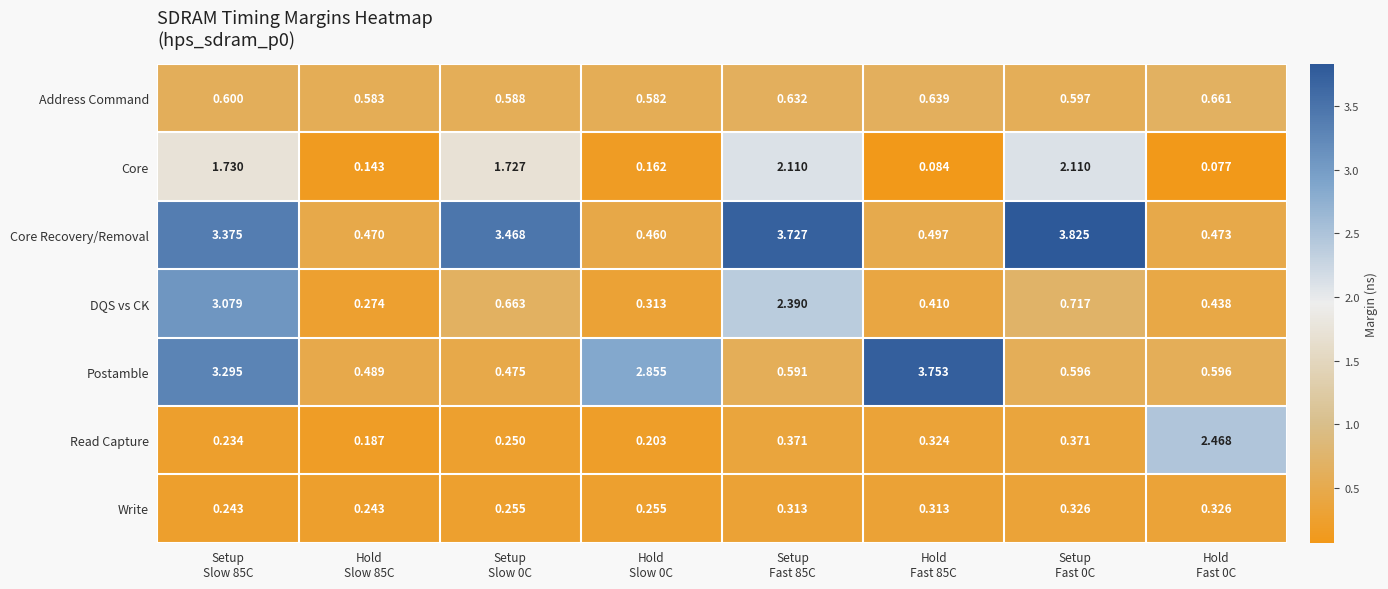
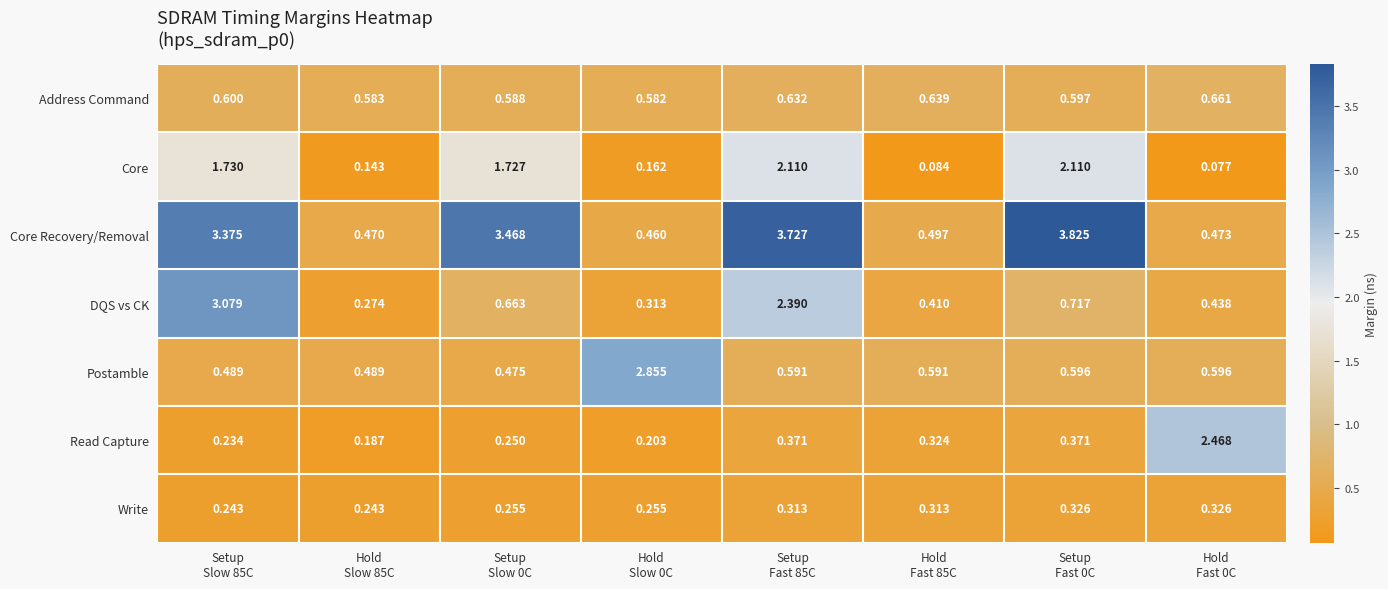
  {
    "Address Command": {
      "Setup Slow 85C": 0.600,
      "Hold Slow 85C": 0.583,
      "Setup Slow 0C": 0.588,
      "Hold Slow 0C": 0.582,
      "Setup Fast 85C": 0.632,
      "Hold Fast 85C": 0.639,
      "Setup Fast 0C": 0.597,
      "Hold Fast 0C": 0.661
    },
    "Core": {
      "Setup Slow 85C": 1.730,
      "Hold Slow 85C": 0.143,
      "Setup Slow 0C": 1.727,
      "Hold Slow 0C": 0.162,
      "Setup Fast 85C": 2.110,
      "Hold Fast 85C": 0.084,
      "Setup Fast 0C": 2.110,
      "Hold Fast 0C": 0.077
    },
    "Core Recovery/Removal": {
      "Setup Slow 85C": 3.375,
      "Hold Slow 85C": 0.470,
      "Setup Slow 0C": 3.468,
      "Hold Slow 0C": 0.460,
      "Setup Fast 85C": 3.727,
      "Hold Fast 85C": 0.497,
      "Setup Fast 0C": 3.825,
      "Hold Fast 0C": 0.473
    },
    "DQS vs CK": {
      "Setup Slow 85C": 3.079,
      "Hold Slow 85C": 0.274,
      "Setup Slow 0C": 0.663,
      "Hold Slow 0C": 0.313,
      "Setup Fast 85C": 2.390,
      "Hold Fast 85C": 0.410,
      "Setup Fast 0C": 0.717,
      "Hold Fast 0C": 0.438
    },
    "Postamble": {
-     "Setup Slow 85C": 3.295,
+     "Setup Slow 85C": 0.489,
      "Hold Slow 85C": 0.489,
      "Setup Slow 0C": 0.475,
      "Hold Slow 0C": 2.855,
      "Setup Fast 85C": 0.591,
-     "Hold Fast 85C": 3.753,
+     "Hold Fast 85C": 0.591,
      "Setup Fast 0C": 0.596,
      "Hold Fast 0C": 0.596
    },
    "Read Capture": {
      "Setup Slow 85C": 0.234,
      "Hold Slow 85C": 0.187,
      "Setup Slow 0C": 0.250,
      "Hold Slow 0C": 0.203,
      "Setup Fast 85C": 0.371,
      "Hold Fast 85C": 0.324,
      "Setup Fast 0C": 0.371,
      "Hold Fast 0C": 2.468
    },
    "Write": {
      "Setup Slow 85C": 0.243,
      "Hold Slow 85C": 0.243,
      "Setup Slow 0C": 0.255,
      "Hold Slow 0C": 0.255,
      "Setup Fast 85C": 0.313,
      "Hold Fast 85C": 0.313,
      "Setup Fast 0C": 0.326,
      "Hold Fast 0C": 0.326
    }
  }
